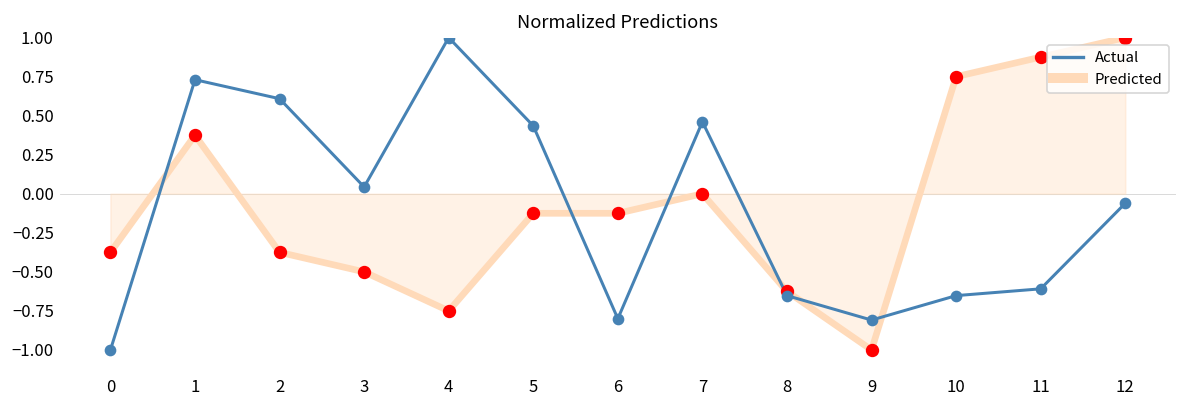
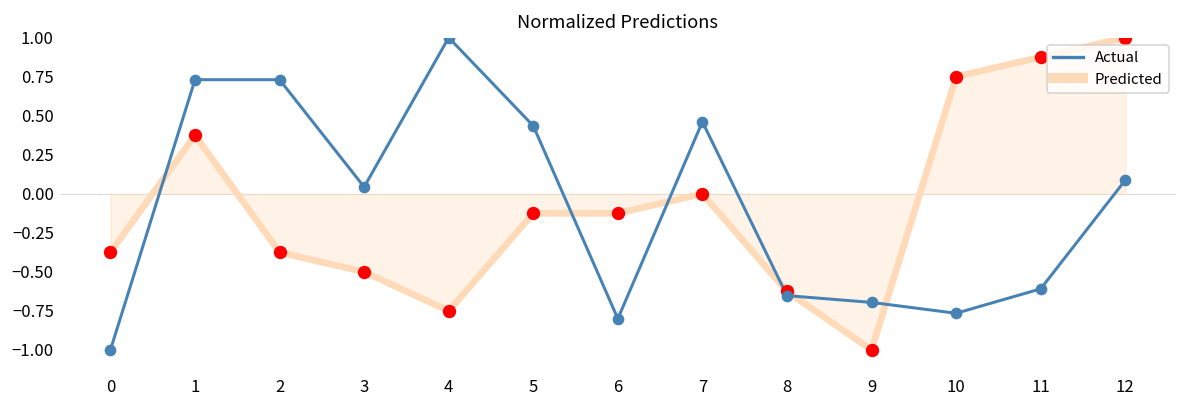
  {
    "Actual": {
      "0": -1.00,
      "1": 0.73,
-     "2": 0.61,
+     "2": 0.73,
      "3": 0.04,
      "4": 1.00,
      "5": 0.43,
      "6": -0.80,
      "7": 0.46,
      "8": -0.65,
-     "9": -0.81,
-     "10": -0.65,
+     "9": -0.70,
+     "10": -0.77,
      "11": -0.61,
-     "12": -0.06
+     "12": 0.09
    }
  }
